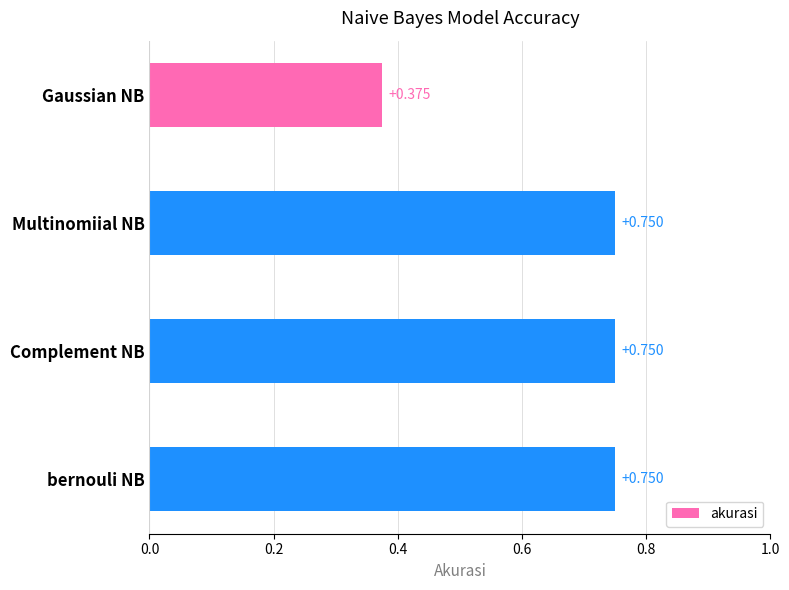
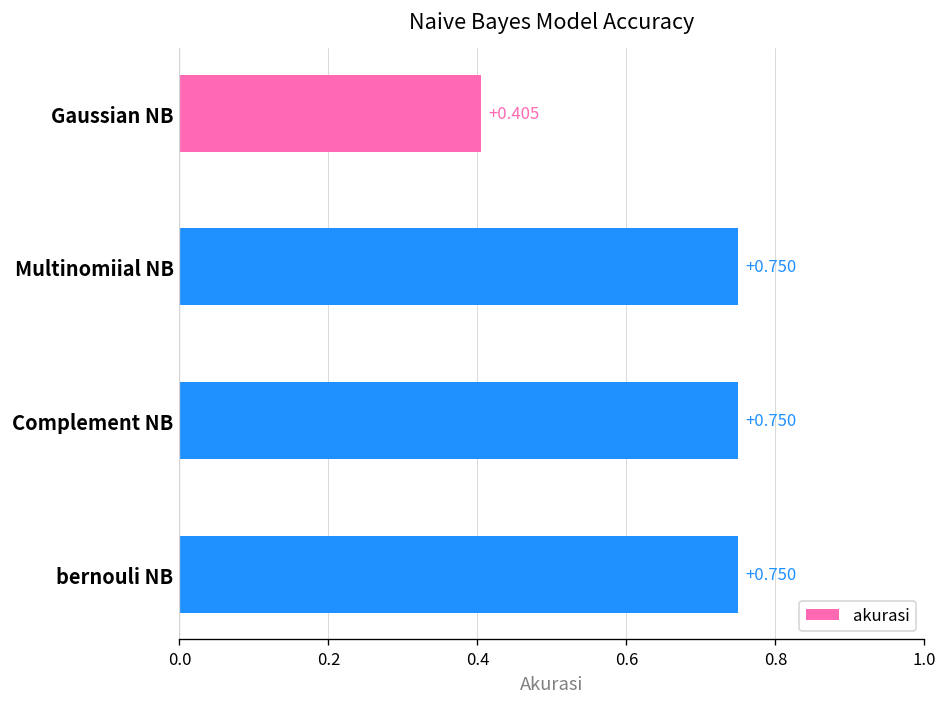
  {
-   "Gaussian NB": "+0.375",
+   "Gaussian NB": "+0.405",
    "Multinomiial NB": "+0.750",
    "Complement NB": "+0.750",
    "bernouli NB": "+0.750"
  }
